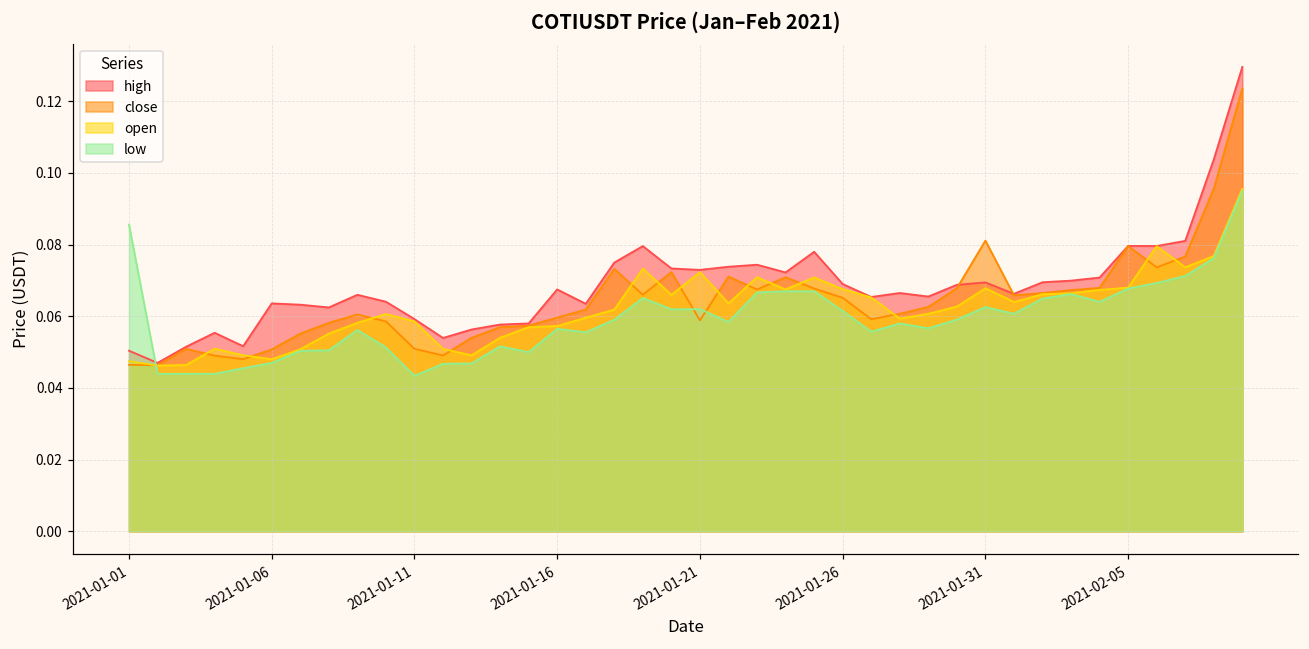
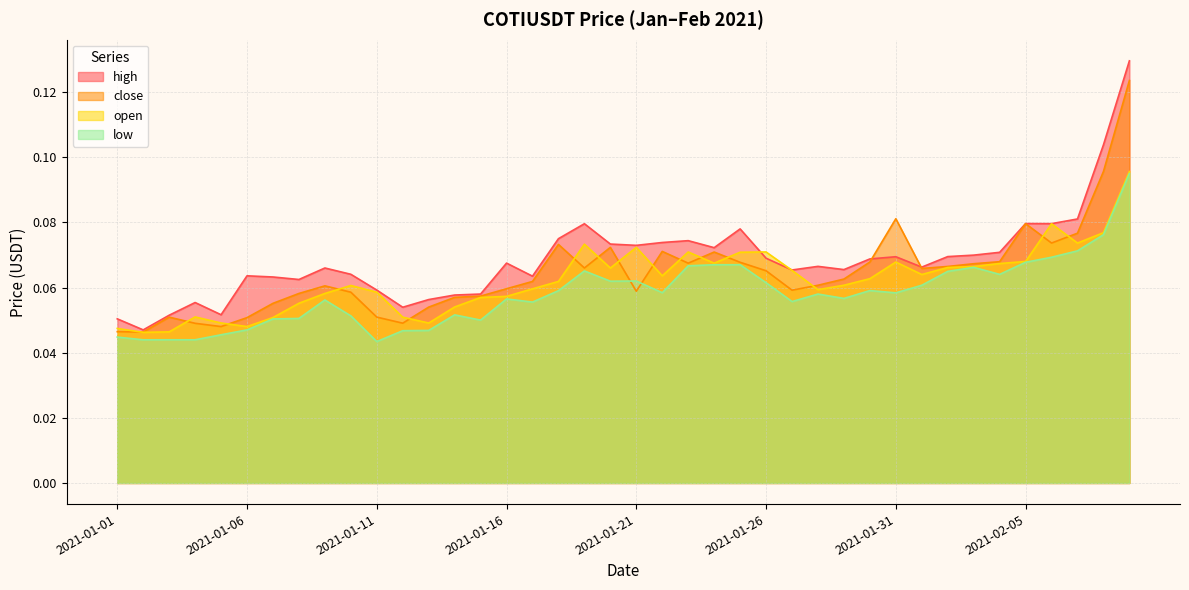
  {
    "high": {
      "2021-01-01": 0.050,
      "2021-01-06": 0.064,
      "2021-01-16": 0.068,
      "2021-01-26": 0.069,
      "2021-01-31": 0.069
    },
    "close": {
      "2021-01-01": 0.046,
      "2021-01-06": 0.051,
      "2021-01-11": 0.051,
      "2021-01-16": 0.060,
      "2021-01-21": 0.059,
      "2021-01-26": 0.065,
      "2021-01-31": 0.081
    },
    "open": {
      "2021-01-01": 0.047,
      "2021-01-06": 0.048,
-     "2021-01-26": 0.068,
+     "2021-01-26": 0.071,
      "2021-01-31": 0.068
    },
    "low": {
-     "2021-01-01": 0.086,
+     "2021-01-01": 0.045,
      "2021-01-06": 0.047,
      "2021-01-11": 0.043,
      "2021-01-21": 0.062,
      "2021-01-26": 0.061,
-     "2021-01-31": 0.063
+     "2021-01-31": 0.058
    }
  }
